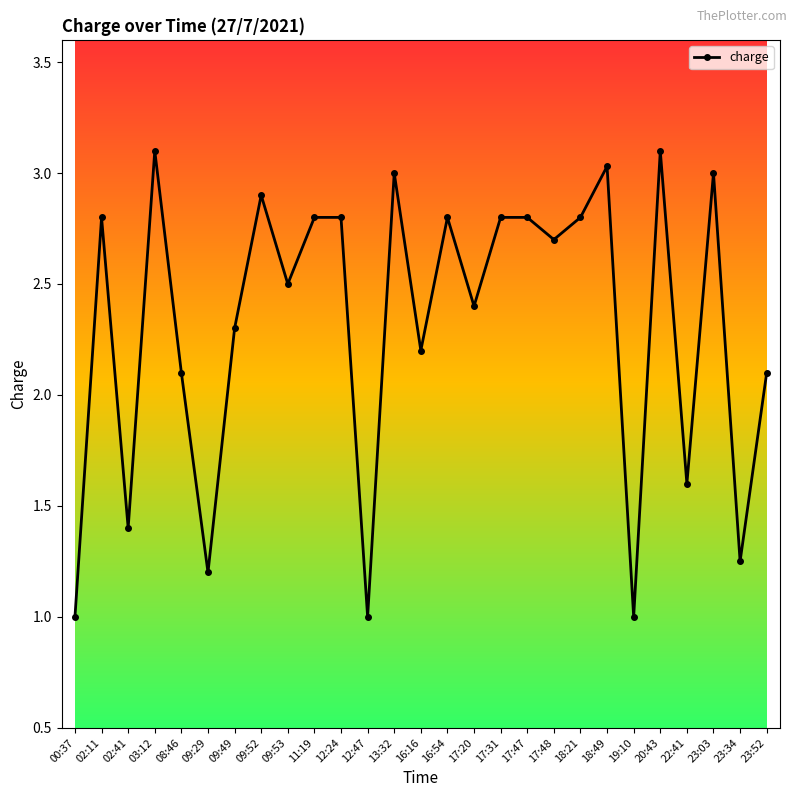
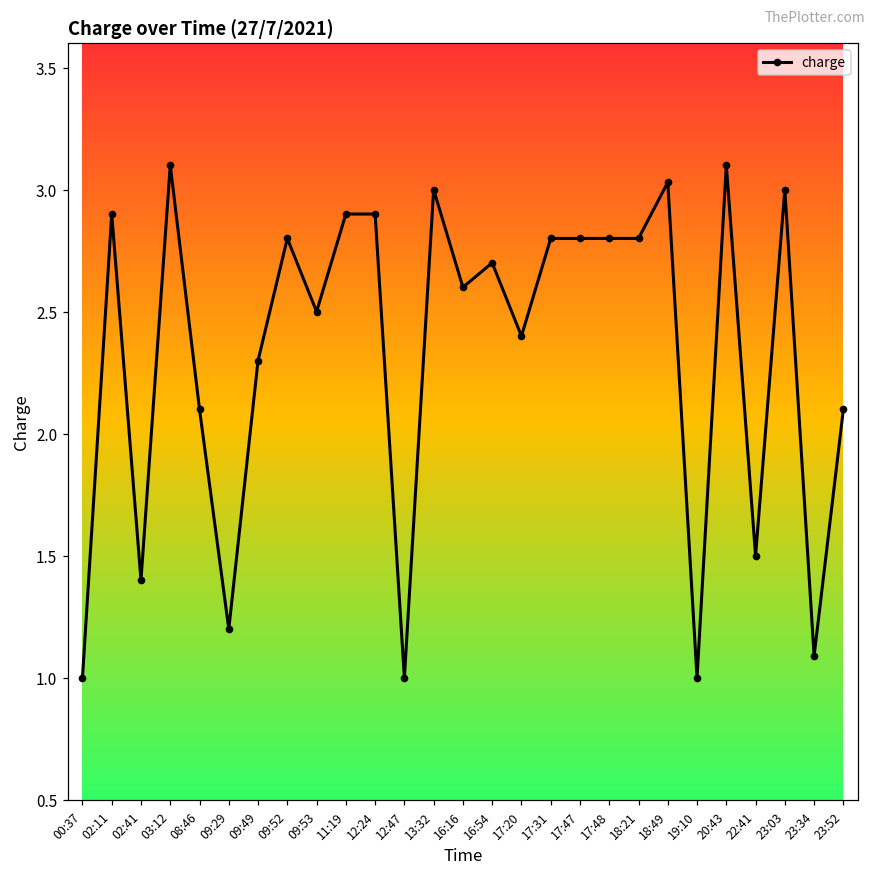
  {
    "00:37": 1.00,
-   "02:11": 2.8,
+   "02:11": 2.9,
    "02:41": 1.40,
    "03:12": 3.10,
    "08:46": 2.10,
    "09:29": 1.20,
    "09:49": 2.30,
-   "09:52": 2.9,
+   "09:52": 2.8,
    "09:53": 2.50,
-   "11:19": 2.8,
-   "12:24": 2.8,
+   "11:19": 2.9,
+   "12:24": 2.9,
    "12:47": 1.00,
    "13:32": 3.00,
-   "16:16": 2.2,
-   "16:54": 2.8,
+   "16:16": 2.6,
+   "16:54": 2.7,
    "17:20": 2.40,
    "17:31": 2.80,
    "17:47": 2.80,
-   "17:48": 2.7,
+   "17:48": 2.8,
    "18:21": 2.80,
    "18:49": 3.03,
    "19:10": 1.00,
    "20:43": 3.10,
-   "22:41": 1.6,
+   "22:41": 1.5,
    "23:03": 3.00,
-   "23:34": 1.25,
+   "23:34": 1.09,
    "23:52": 2.10
  }
